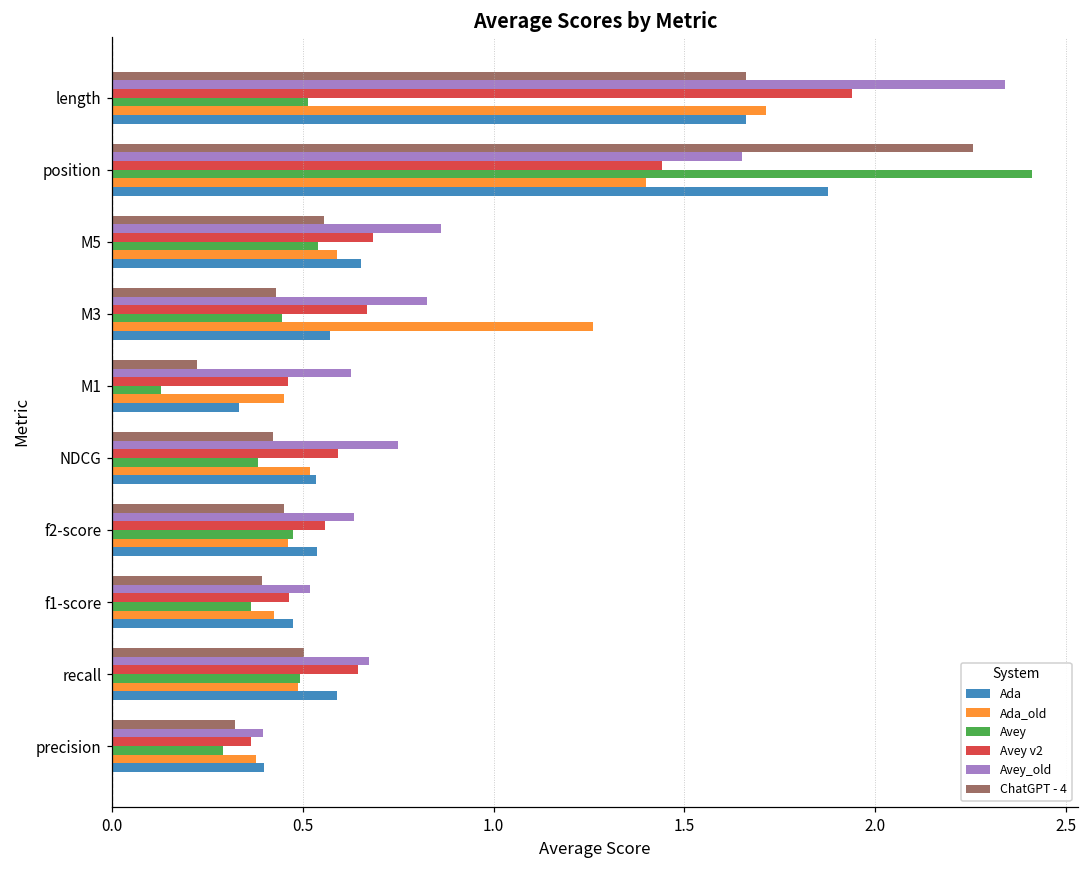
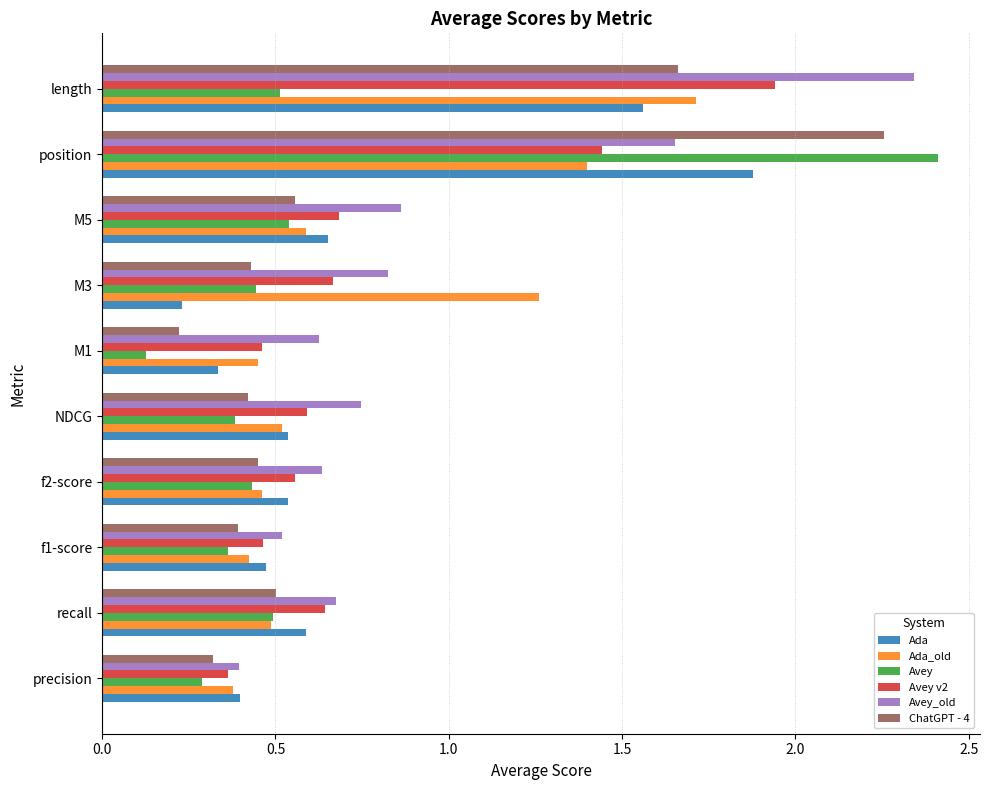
  {
    "Ada": {
-     "length": 1.66,
+     "length": 1.56,
      "position": 1.88,
      "M5": 0.65,
-     "M3": 0.57,
+     "M3": 0.23,
      "M1": 0.33,
      "NDCG": 0.54,
      "f2-score": 0.54,
      "f1-score": 0.47,
      "recall": 0.59,
      "precision": 0.40
    },
    "Ada_old": {
      "length": 1.71,
      "position": 1.40,
      "M5": 0.59,
      "M3": 1.26,
      "M1": 0.45,
      "NDCG": 0.52,
      "f2-score": 0.46,
      "f1-score": 0.43,
      "recall": 0.49,
      "precision": 0.38
    },
    "Avey": {
      "length": 0.51,
      "position": 2.41,
      "M5": 0.54,
      "M3": 0.44,
      "M1": 0.13,
      "NDCG": 0.38,
-     "f2-score": 0.47,
+     "f2-score": 0.43,
      "f1-score": 0.36,
      "recall": 0.49,
      "precision": 0.29
    },
    "Avey v2": {
      "length": 1.94,
      "position": 1.44,
      "M5": 0.68,
      "M3": 0.67,
      "M1": 0.46,
      "NDCG": 0.59,
      "f2-score": 0.56,
      "f1-score": 0.46,
      "recall": 0.64,
      "precision": 0.36
    },
    "Avey_old": {
      "length": 2.34,
      "position": 1.65,
      "M5": 0.86,
      "M3": 0.82,
      "M1": 0.63,
      "NDCG": 0.75,
      "f2-score": 0.64,
      "f1-score": 0.52,
      "recall": 0.67,
      "precision": 0.40
    },
    "ChatGPT - 4": {
      "length": 1.66,
      "position": 2.26,
      "M5": 0.56,
      "M3": 0.43,
      "M1": 0.22,
      "NDCG": 0.42,
      "f2-score": 0.45,
      "f1-score": 0.39,
      "recall": 0.50,
      "precision": 0.32
    }
  }
